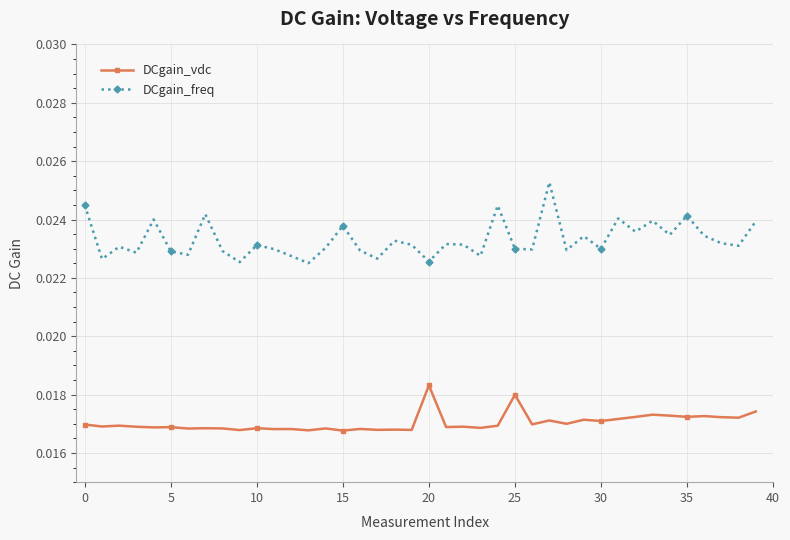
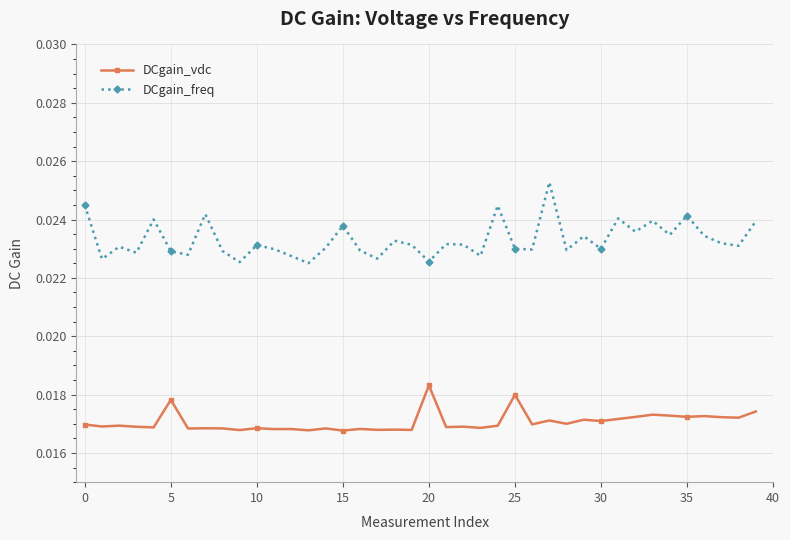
  {
    "DCgain_vdc": {
      "0": 0.0170,
-     "5": 0.0169,
+     "5": 0.0178,
      "10": 0.0168,
      "15": 0.0168,
      "20": 0.0183,
      "25": 0.0180,
      "30": 0.0171,
      "35": 0.0172
    },
    "DCgain_freq": {
      "0": 0.0245,
      "5": 0.0229,
      "10": 0.0231,
      "15": 0.0238,
      "20": 0.0226,
      "25": 0.0230,
      "30": 0.0230,
      "35": 0.0241
    }
  }
